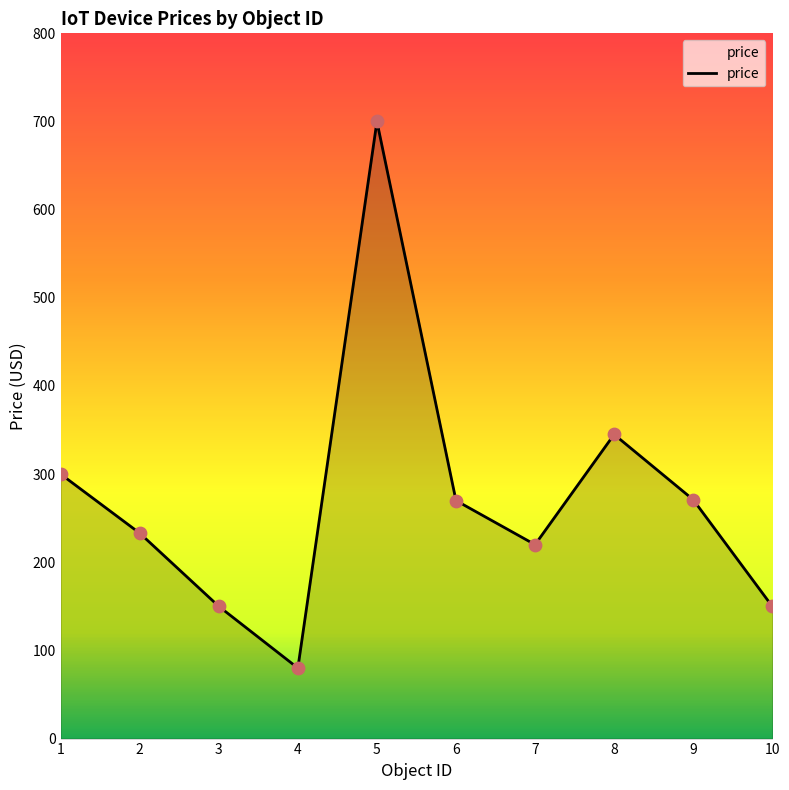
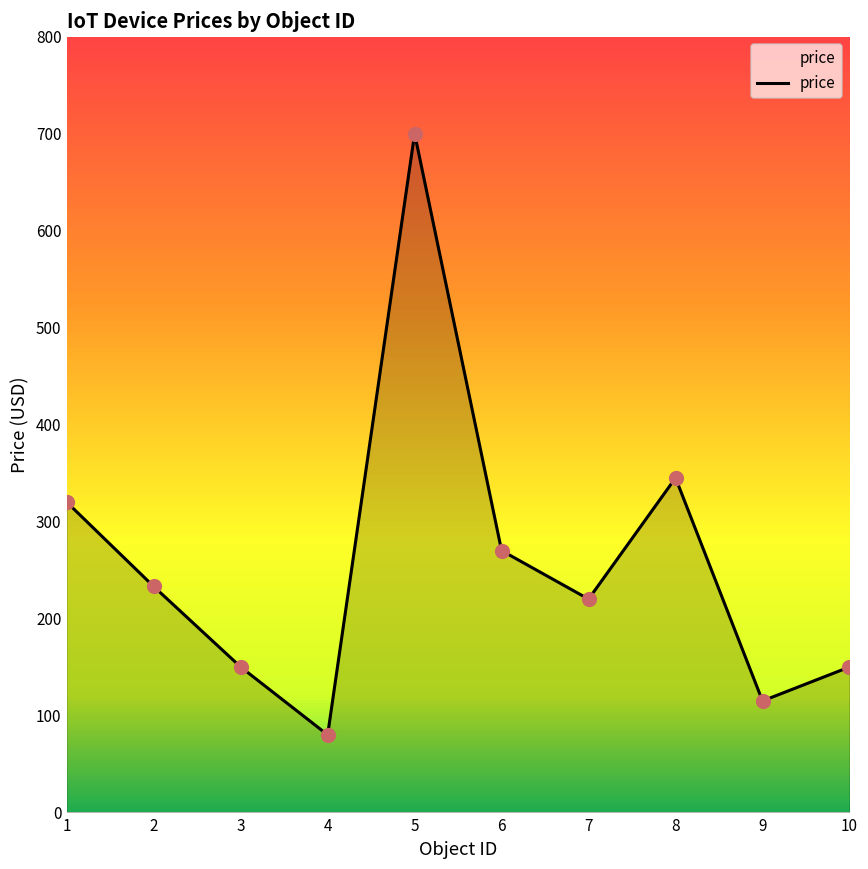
  {
-   "1": 300,
+   "1": 320,
    "2": 230,
    "3": 150,
    "4": 80,
    "5": 700,
    "6": 270,
    "7": 220,
    "8": 350,
-   "9": 270,
+   "9": 120,
    "10": 150
  }
